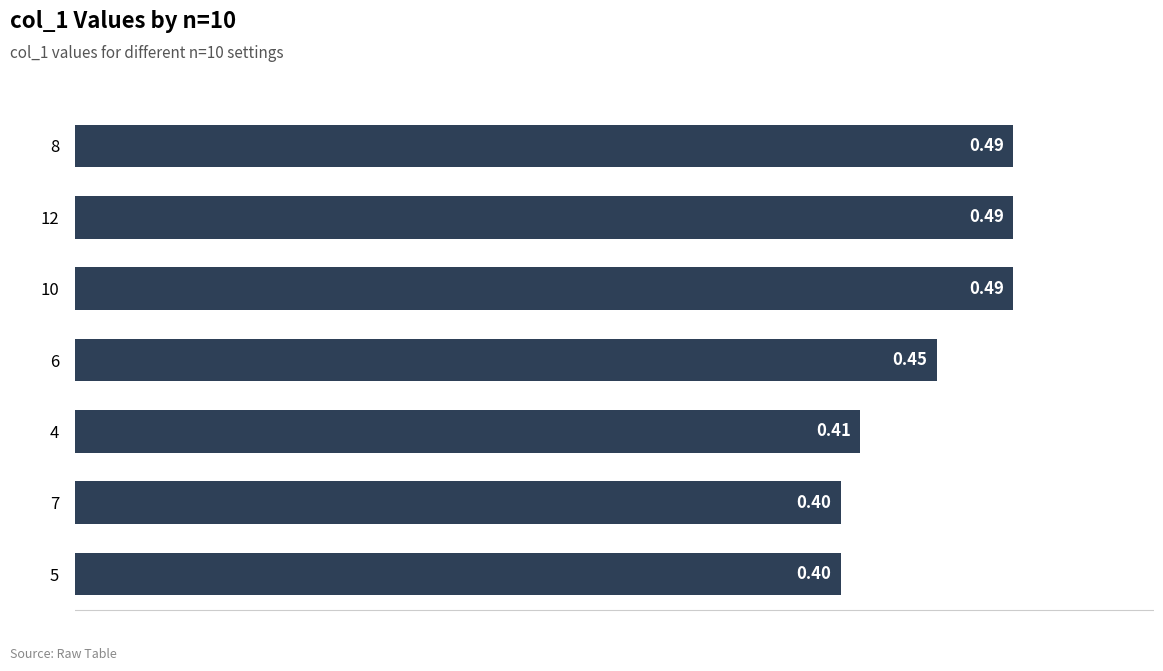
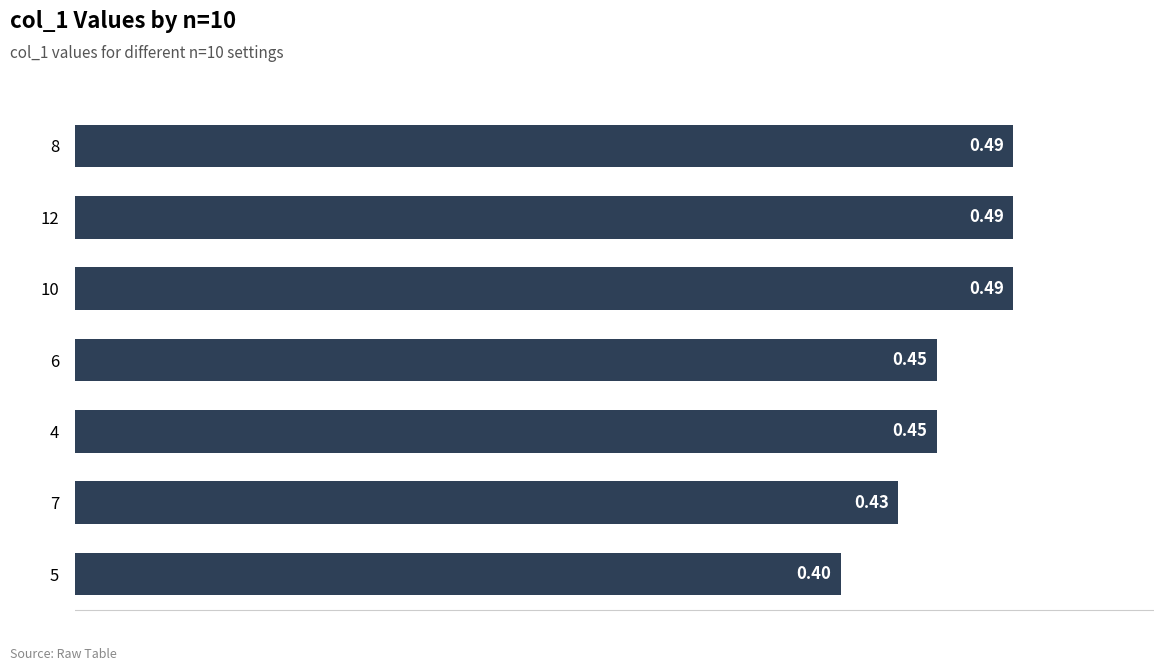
  {
    "8": 0.49,
    "12": 0.49,
    "10": 0.49,
    "6": 0.45,
-   "4": 0.41,
-   "7": 0.40,
+   "4": 0.45,
+   "7": 0.43,
    "5": 0.40
  }
